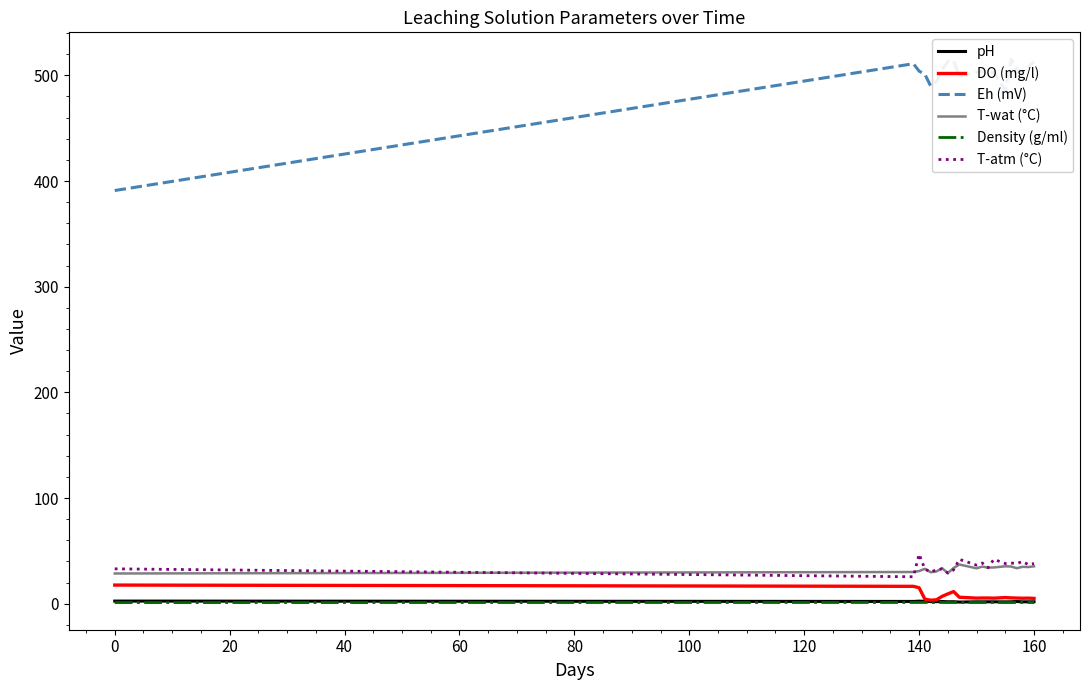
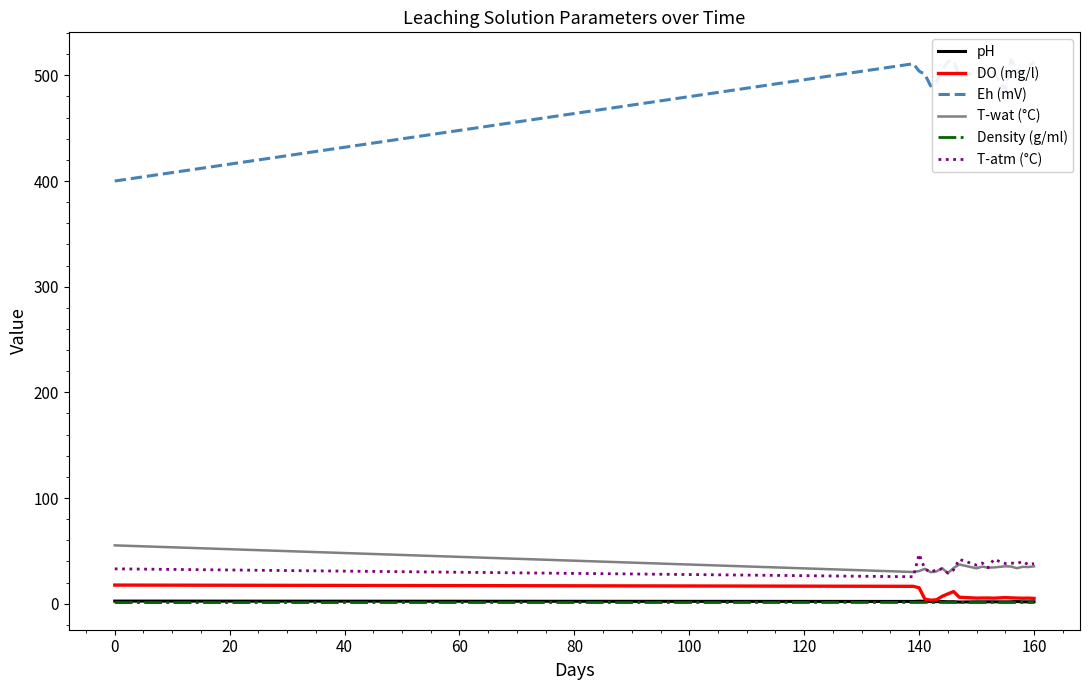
  {
    "DO (mg/l)": {
      "0": 18,
      "140": 15,
      "160": 5
    },
    "Eh (mV)": {
-     "0": 391,
+     "0": 400,
      "140": 504
    },
    "T-wat (°C)": {
-     "0": 29,
+     "0": 55,
      "140": 31,
      "160": 35
    },
    "T-atm (°C)": {
      "0": 33,
      "140": 47,
      "160": 38
    }
  }
